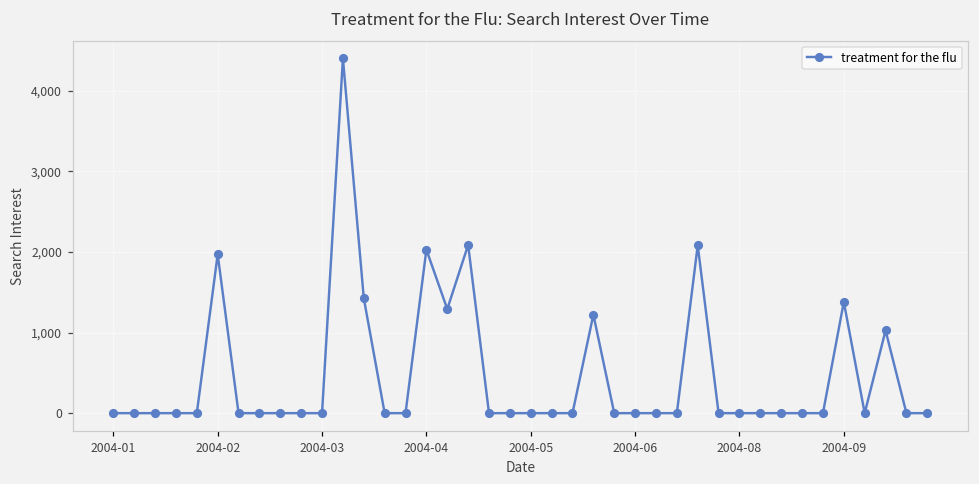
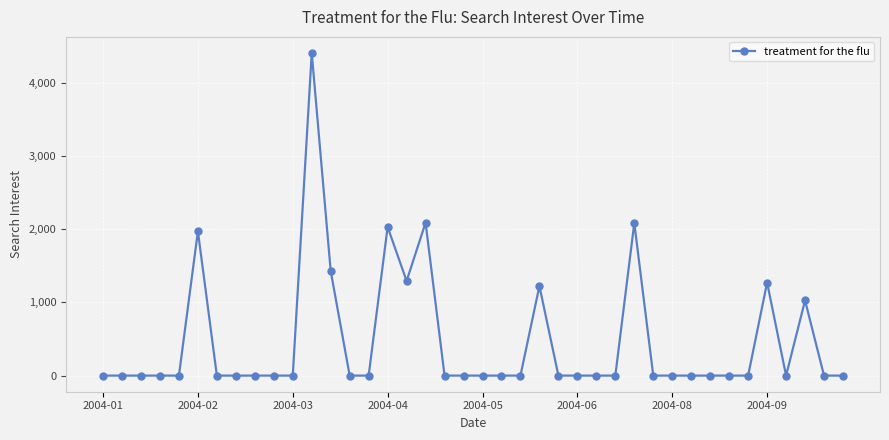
  {
    "2004-01": "0",
    "2004-02": "2,000",
    "2004-03": "0",
    "2004-04": "2,000",
    "2004-05": "0",
    "2004-06": "0",
    "2004-08": "0",
-   "2004-09": "1,400"
+   "2004-09": "1,300"
  }
